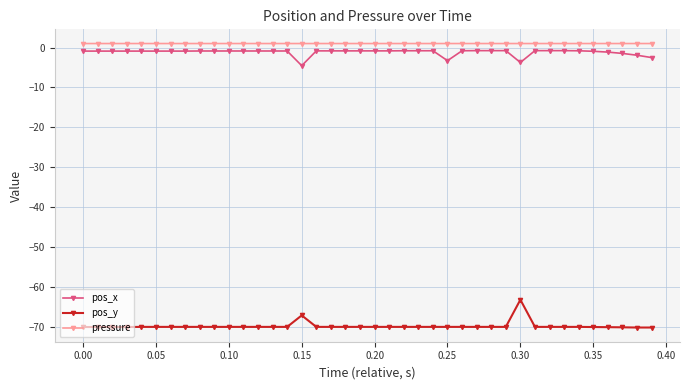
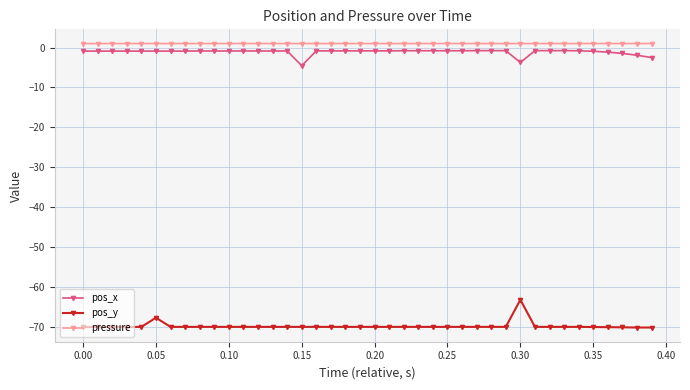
  {
    "pos_x": {
      "0.00": -1,
      "0.05": -1,
      "0.10": -1,
      "0.15": -5,
      "0.20": -1,
-     "0.25": -3,
+     "0.25": -1,
      "0.30": -4,
      "0.35": -1
    },
    "pos_y": {
-     "0.05": -70,
+     "0.05": -68,
      "0.10": -70,
-     "0.15": -67,
+     "0.15": -70,
      "0.20": -70,
      "0.25": -70,
      "0.30": -63,
      "0.35": -70
    },
    "pressure": {
      "0.00": 1,
      "0.05": 1,
      "0.10": 1,
      "0.15": 1,
      "0.20": 1,
      "0.25": 1,
      "0.30": 1,
      "0.35": 1
    }
  }
